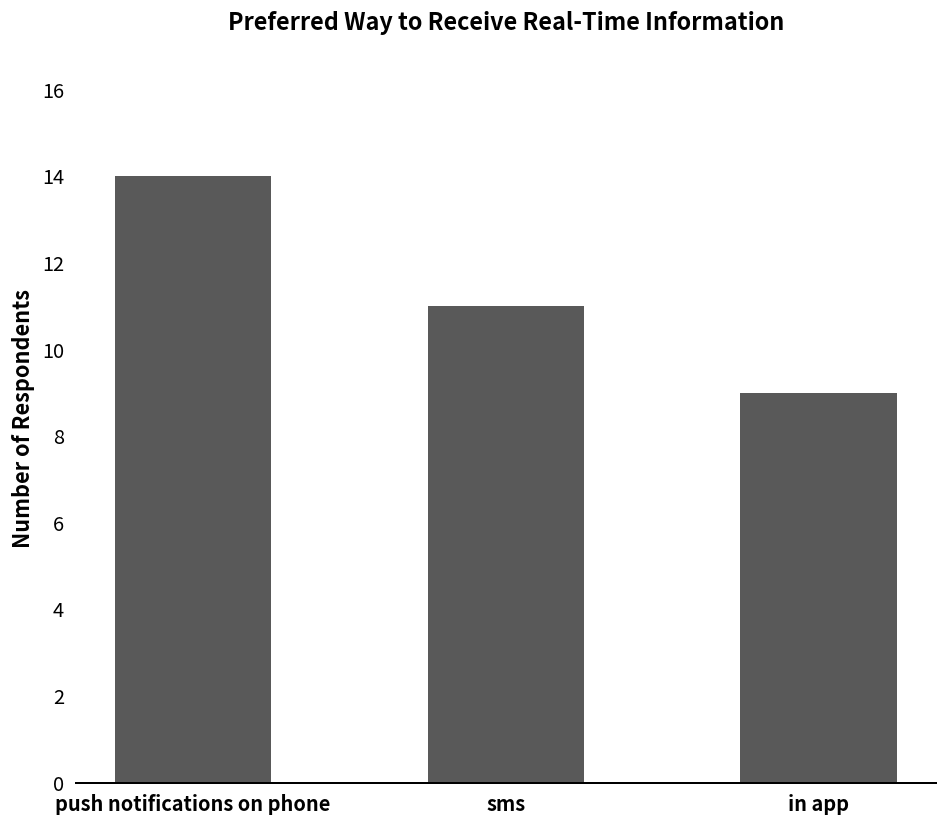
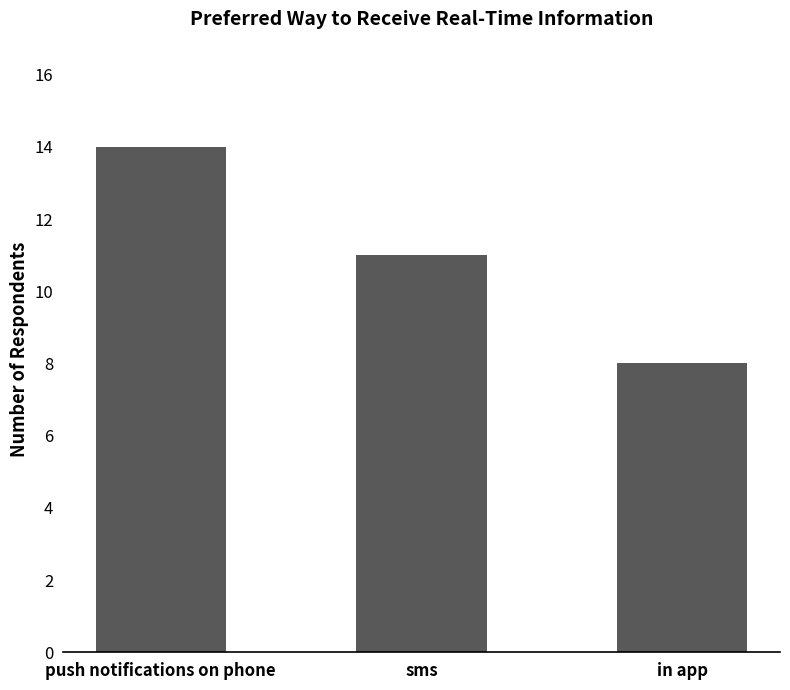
  {
    "push notifications on phone": 14,
    "sms": 11,
-   "in app": 9
+   "in app": 8
  }
